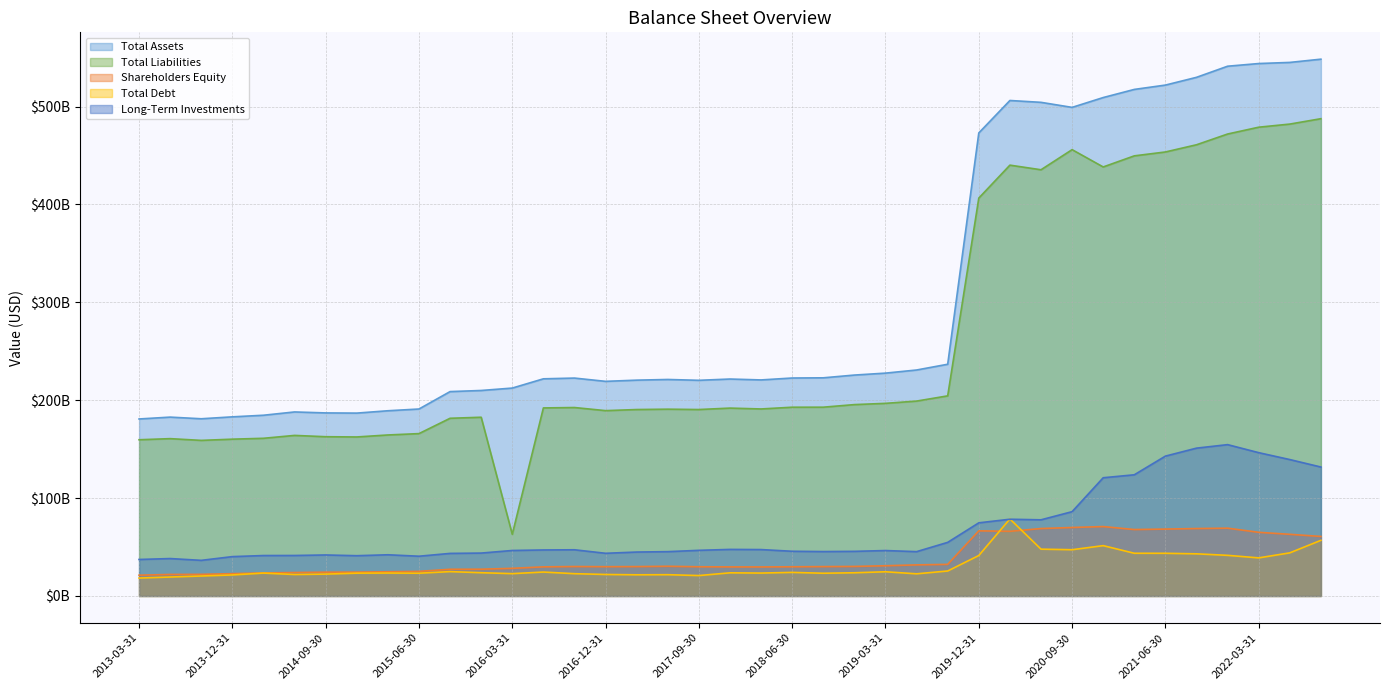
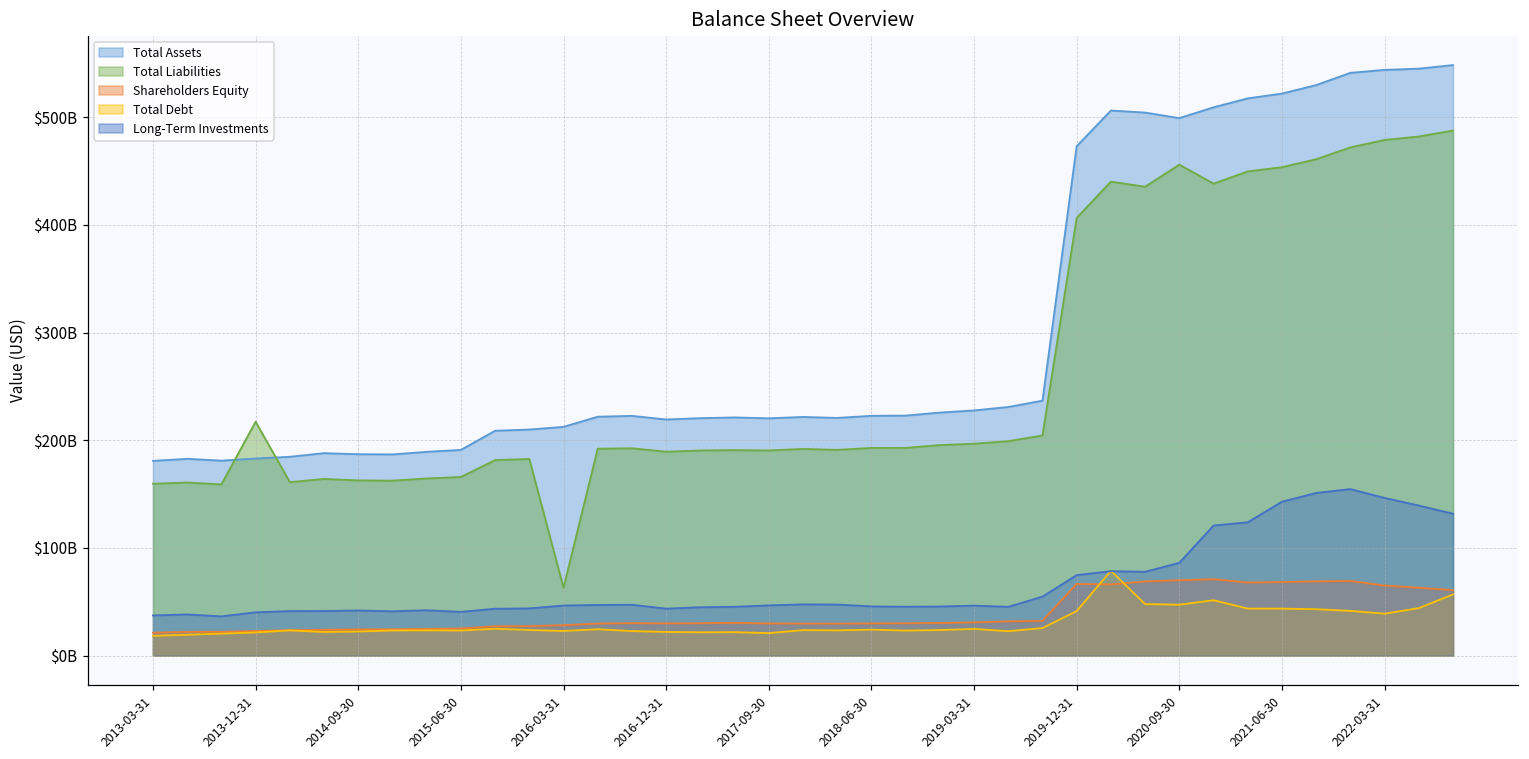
  {
    "Total Liabilities": {
      "2013-03-31": "$160000000000",
-     "2013-12-31": "$160000000000",
+     "2013-12-31": "$220000000000",
      "2014-09-30": "$160000000000",
      "2015-06-30": "$170000000000",
      "2016-03-31": "$60000000000",
      "2016-12-31": "$190000000000",
      "2017-09-30": "$190000000000",
      "2018-06-30": "$190000000000",
      "2019-03-31": "$200000000000",
      "2019-12-31": "$410000000000",
      "2020-09-30": "$460000000000",
      "2021-06-30": "$450000000000",
      "2022-03-31": "$480000000000"
    }
  }
